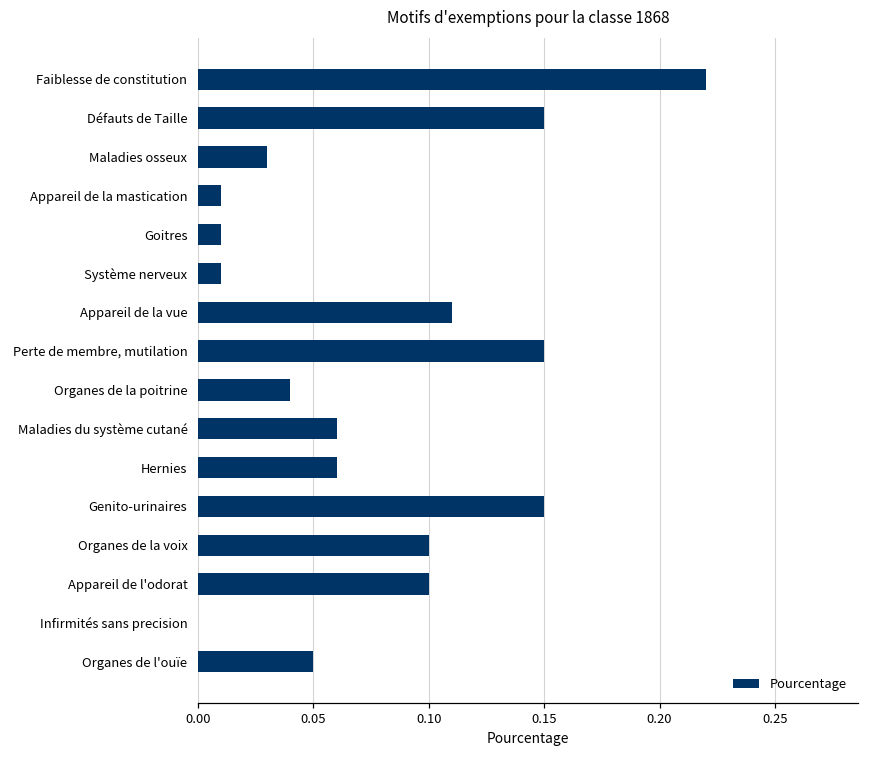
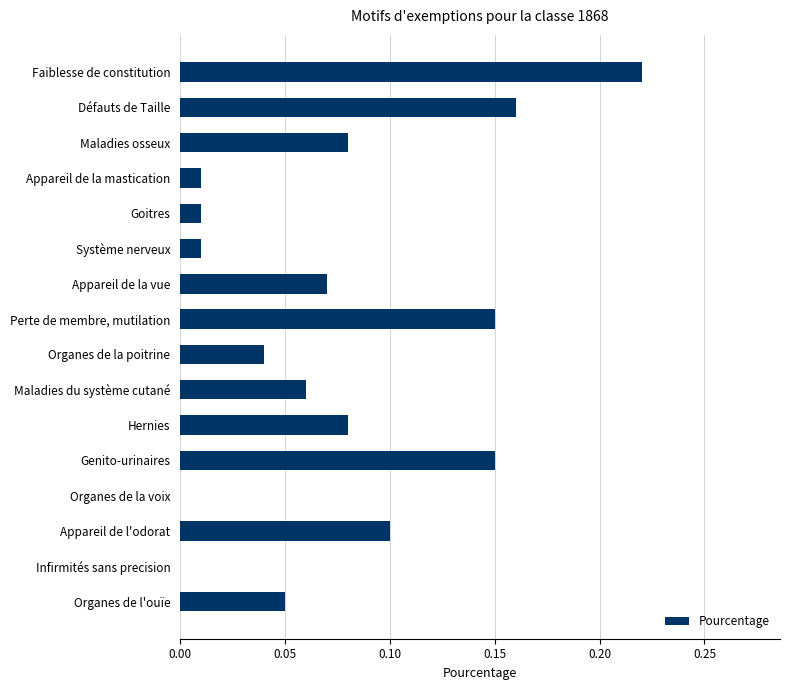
  {
    "Faiblesse de constitution": 0.22,
-   "Défauts de Taille": 0.15,
-   "Maladies osseux": 0.03,
+   "Défauts de Taille": 0.16,
+   "Maladies osseux": 0.08,
    "Appareil de la mastication": 0.01,
    "Goitres": 0.01,
    "Système nerveux": 0.01,
-   "Appareil de la vue": 0.11,
+   "Appareil de la vue": 0.07,
    "Perte de membre, mutilation": 0.15,
    "Organes de la poitrine": 0.04,
    "Maladies du système cutané": 0.06,
-   "Hernies": 0.06,
+   "Hernies": 0.08,
    "Genito-urinaires": 0.15,
-   "Organes de la voix": 0.1,
+   "Organes de la voix": 0.0,
    "Appareil de l'odorat": 0.10,
    "Infirmités sans precision": 0.00,
    "Organes de l'ouïe": 0.05
  }
